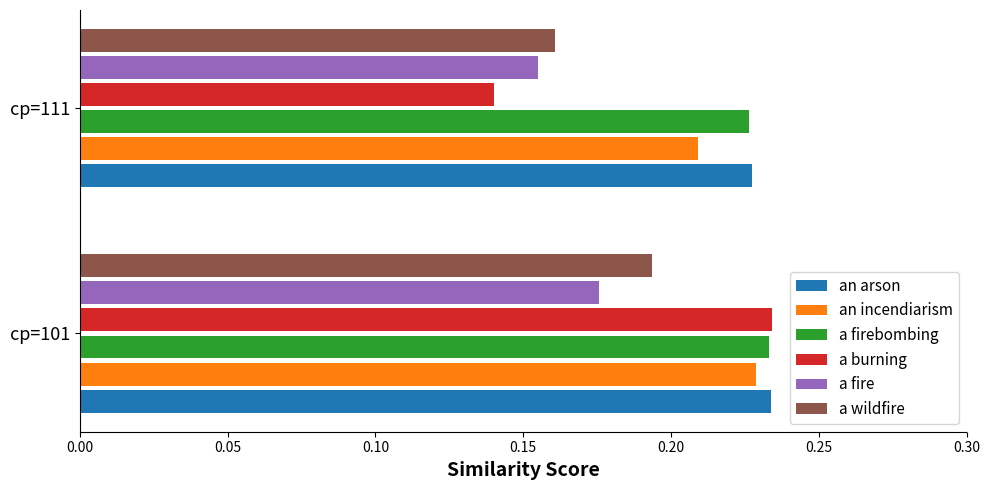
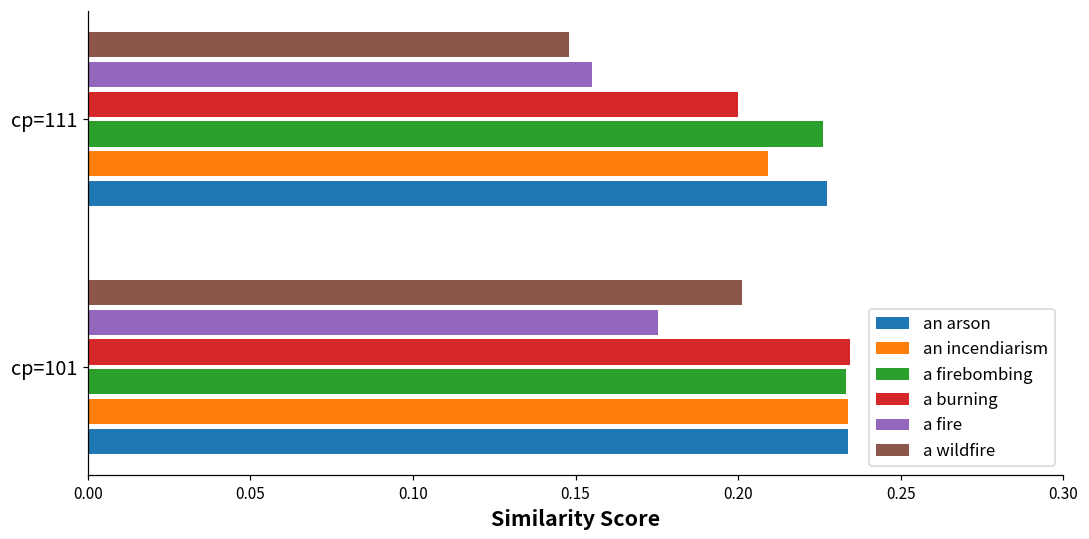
  {
    "an arson": {
      "cp=111": 0.227,
      "cp=101": 0.234
    },
    "an incendiarism": {
      "cp=111": 0.209,
-     "cp=101": 0.229
+     "cp=101": 0.234
    },
    "a firebombing": {
      "cp=111": 0.226,
      "cp=101": 0.233
    },
    "a burning": {
-     "cp=111": 0.140,
+     "cp=111": 0.200,
      "cp=101": 0.234
    },
    "a fire": {
      "cp=111": 0.155,
      "cp=101": 0.175
    },
    "a wildfire": {
-     "cp=111": 0.161,
-     "cp=101": 0.194
+     "cp=111": 0.148,
+     "cp=101": 0.201
    }
  }
